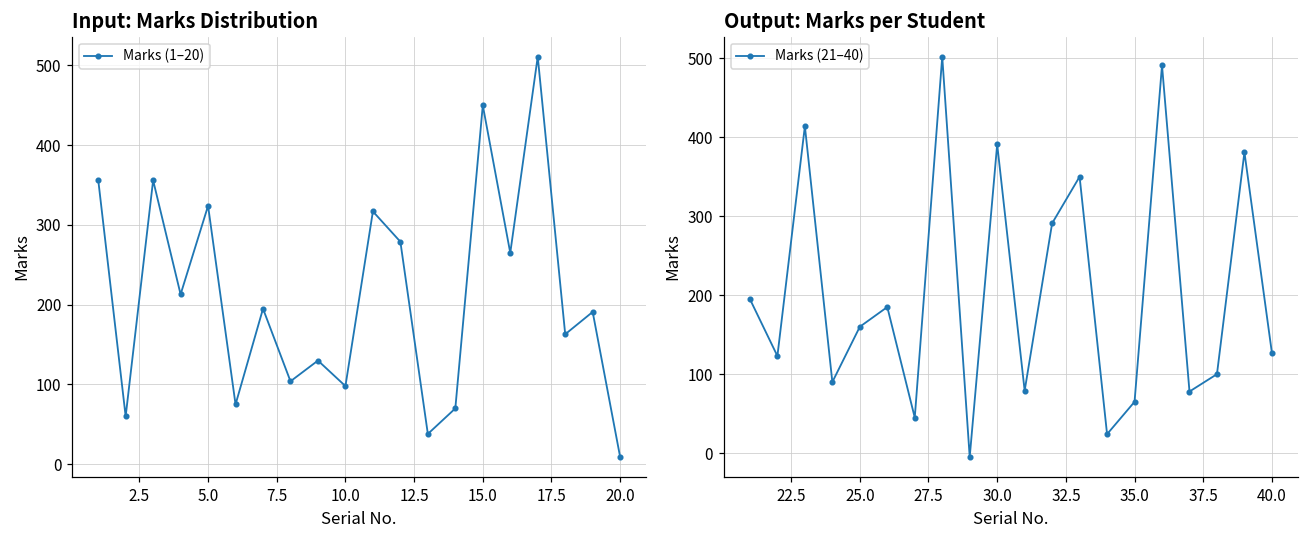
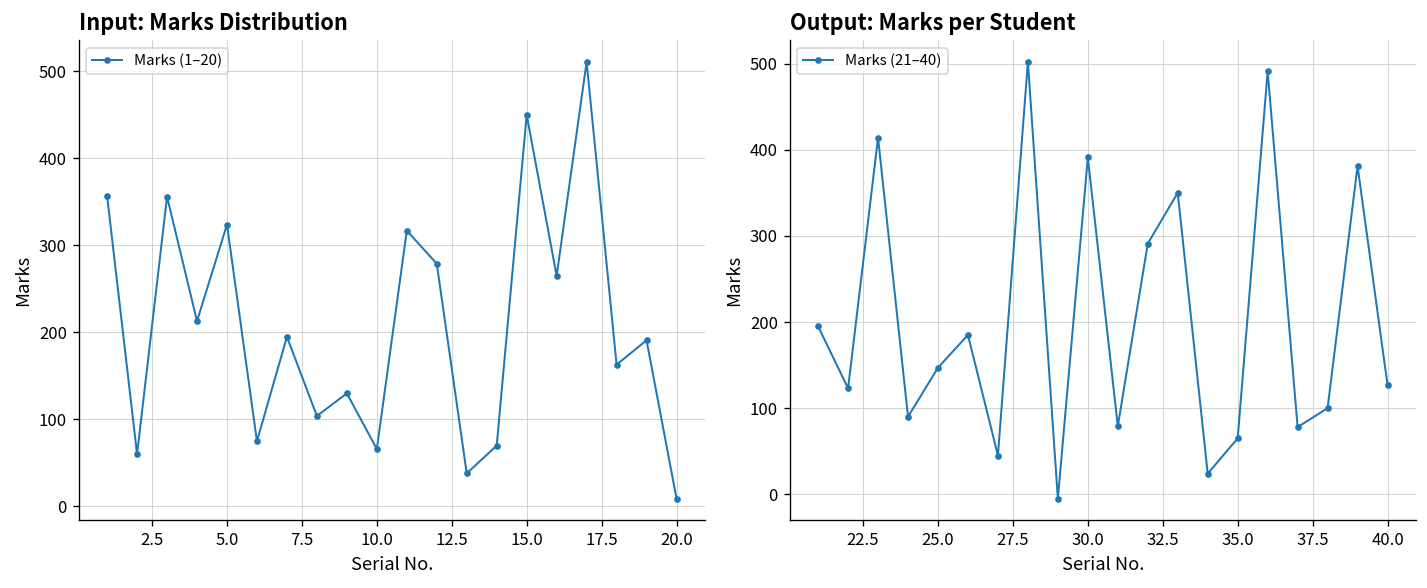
  {
    "Input: Marks Distribution": {
      "5.0": 320,
-     "10.0": 100,
+     "10.0": 70,
      "15.0": 450,
      "20.0": 10
    },
    "Output: Marks per Student": {
-     "25.0": 160,
+     "25.0": 150,
      "30.0": 390,
      "35.0": 70,
      "40.0": 130
    }
  }
